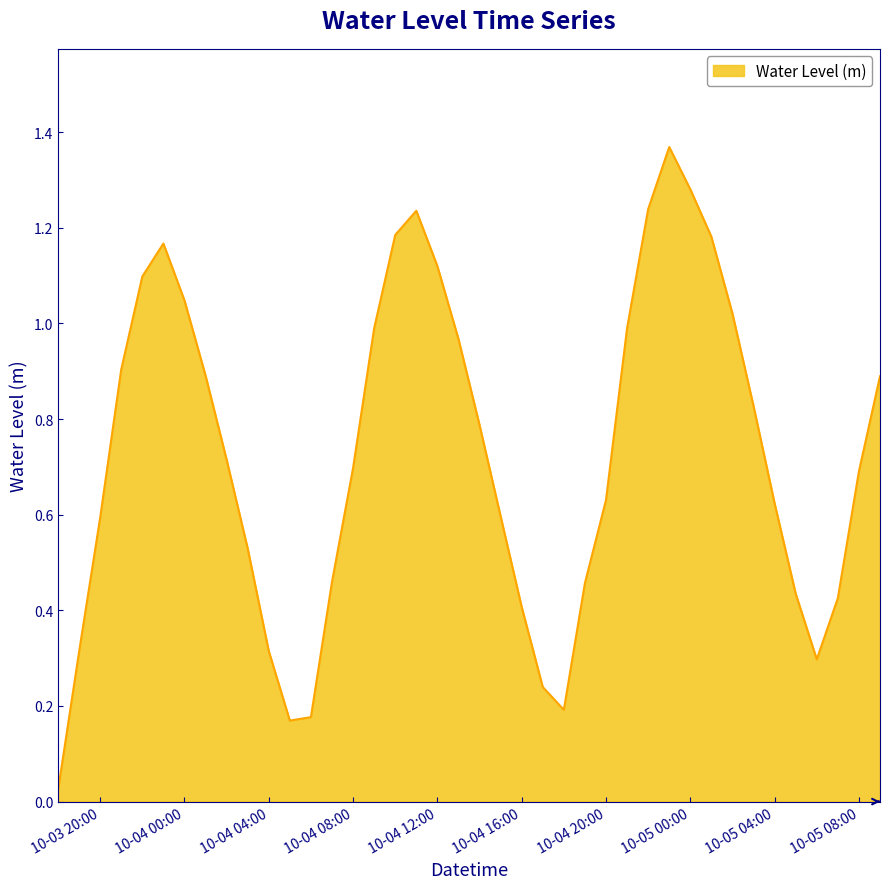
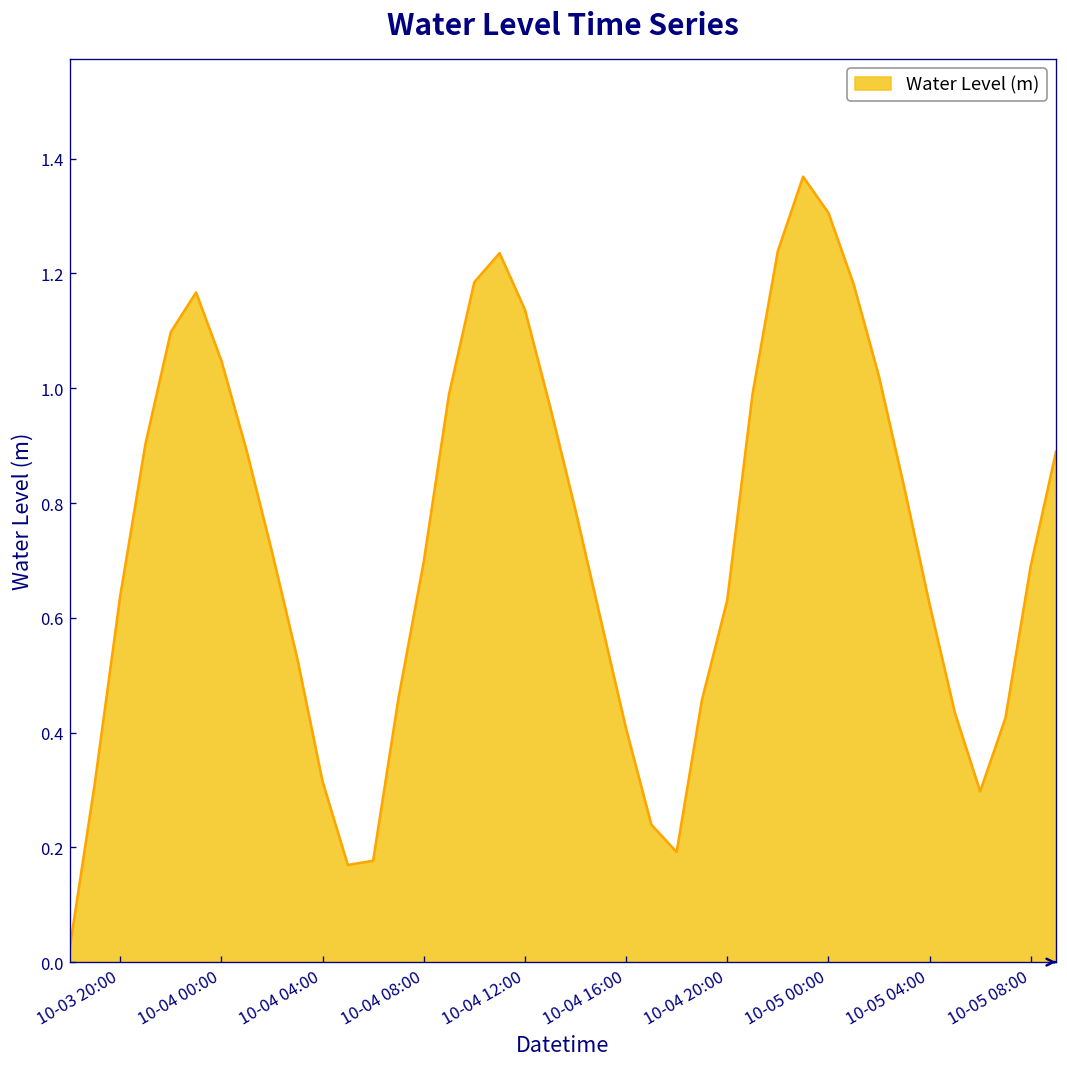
  {
-   "10-03 20:00": 0.59,
+   "10-03 20:00": 0.64,
    "10-04 00:00": 1.05,
    "10-04 04:00": 0.31,
    "10-04 08:00": 0.70,
-   "10-04 12:00": 1.12,
+   "10-04 12:00": 1.14,
    "10-04 16:00": 0.41,
    "10-04 20:00": 0.63,
-   "10-05 00:00": 1.28,
+   "10-05 00:00": 1.31,
    "10-05 04:00": 0.62,
    "10-05 08:00": 0.69
  }
